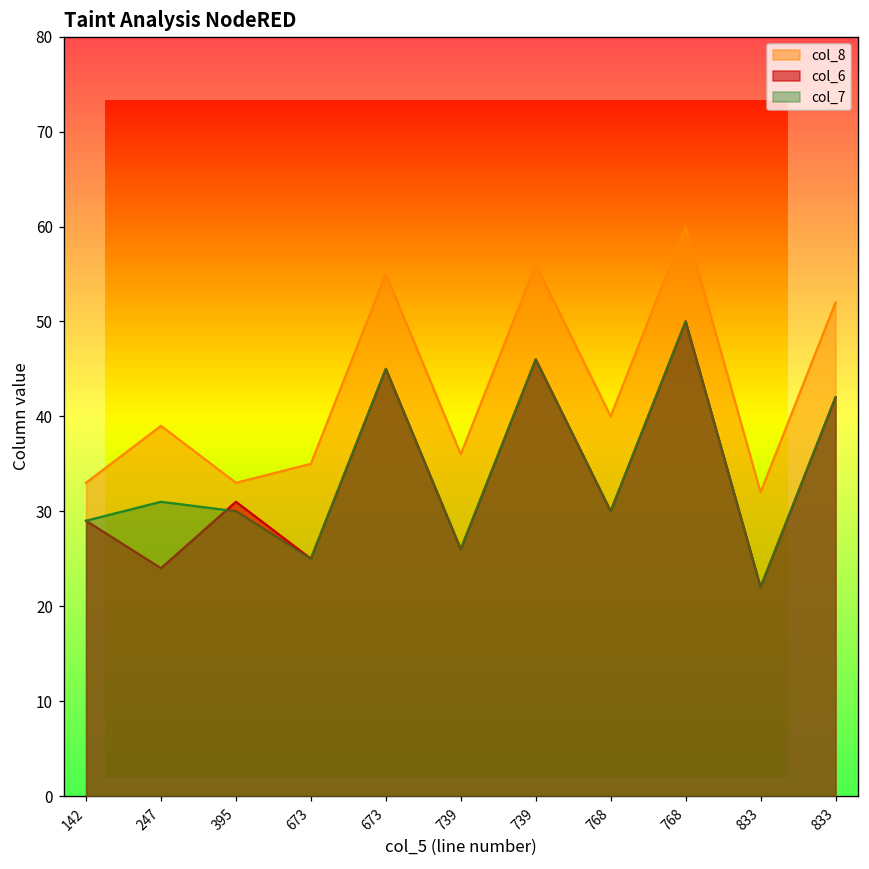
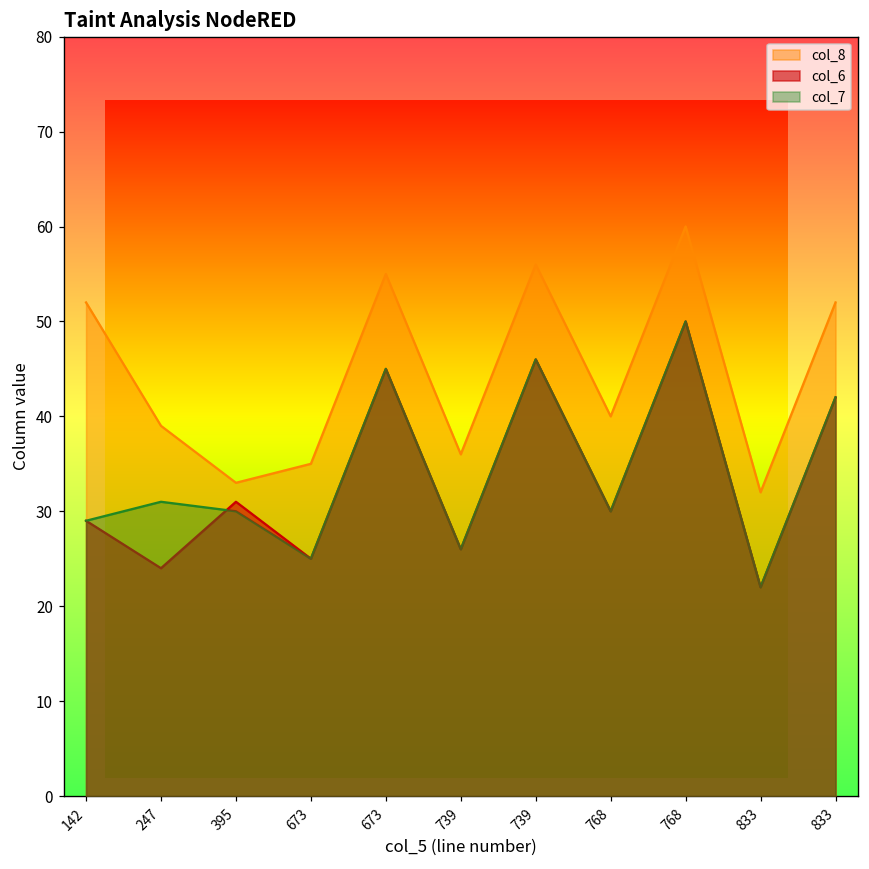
  {
    "col_8": {
-     "142": 33,
+     "142": 52,
      "247": 39,
      "395": 33
    },
    "col_6": {
      "247": 24,
      "395": 31
    },
    "col_7": {
      "247": 31,
      "395": 30
    }
  }
